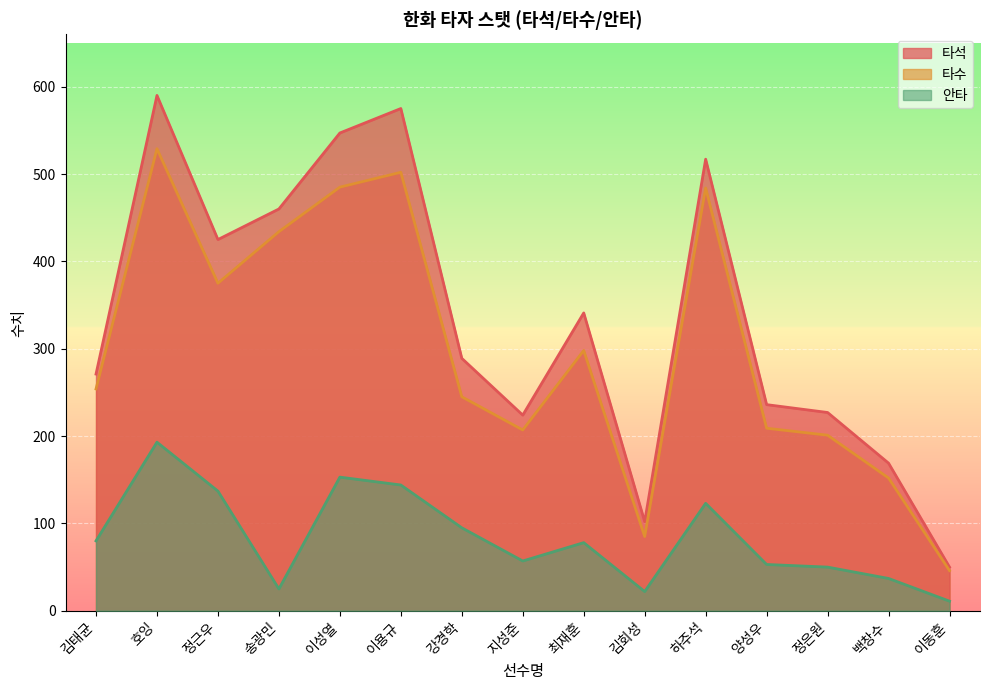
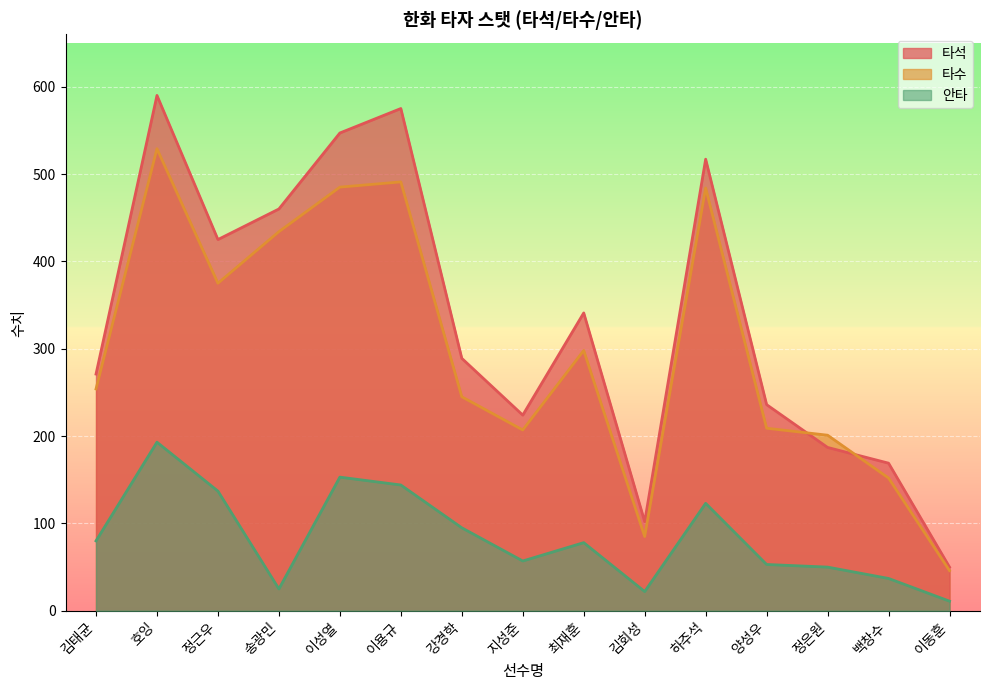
  {
    "타석": {
      "김태균": 270,
      "호잉": 590,
      "정근우": 430,
      "송광민": 460,
      "이성열": 550,
      "이용규": 580,
      "강경학": 290,
      "지성준": 220,
      "최재훈": 340,
      "김회성": 100,
      "하주석": 520,
      "양성우": 240,
-     "정은원": 230,
+     "정은원": 190,
      "백창수": 170,
      "이동훈": 50
    },
    "타수": {
      "김태균": 250,
      "호잉": 530,
      "정근우": 380,
      "송광민": 430,
      "이성열": 490,
-     "이용규": 500,
+     "이용규": 490,
      "강경학": 250,
      "지성준": 210,
      "최재훈": 300,
      "김회성": 90,
      "하주석": 480,
      "양성우": 210,
      "정은원": 200,
      "백창수": 150,
      "이동훈": 50
    },
    "안타": {
      "김태균": 80,
      "호잉": 190,
      "정근우": 140,
      "송광민": 30,
      "이성열": 150,
      "이용규": 140,
      "강경학": 100,
      "지성준": 60,
      "최재훈": 80,
      "김회성": 20,
      "하주석": 120,
      "양성우": 50,
      "정은원": 50,
      "백창수": 40,
      "이동훈": 10
    }
  }
